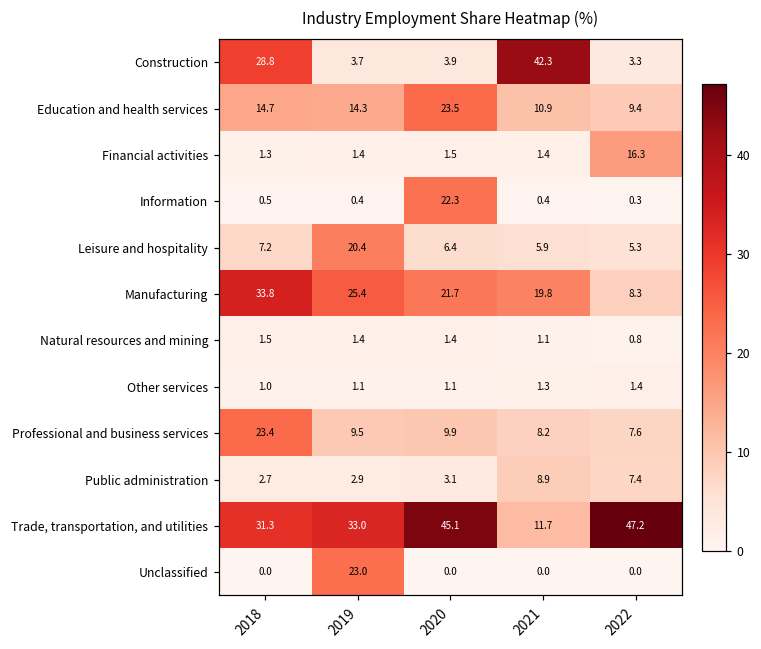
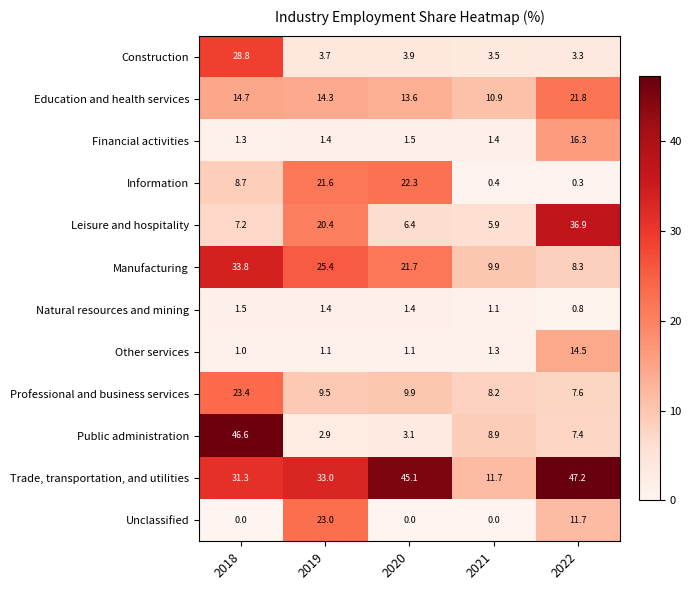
  {
    "Construction": {
      "2018": 28.8,
      "2019": 3.7,
      "2020": 3.9,
-     "2021": 42.3,
+     "2021": 3.5,
      "2022": 3.3
    },
    "Education and health services": {
      "2018": 14.7,
      "2019": 14.3,
-     "2020": 23.5,
+     "2020": 13.6,
      "2021": 10.9,
-     "2022": 9.4
+     "2022": 21.8
    },
    "Financial activities": {
      "2018": 1.3,
      "2019": 1.4,
      "2020": 1.5,
      "2021": 1.4,
      "2022": 16.3
    },
    "Information": {
-     "2018": 0.5,
-     "2019": 0.4,
+     "2018": 8.7,
+     "2019": 21.6,
      "2020": 22.3,
      "2021": 0.4,
      "2022": 0.3
    },
    "Leisure and hospitality": {
      "2018": 7.2,
      "2019": 20.4,
      "2020": 6.4,
      "2021": 5.9,
-     "2022": 5.3
+     "2022": 36.9
    },
    "Manufacturing": {
      "2018": 33.8,
      "2019": 25.4,
      "2020": 21.7,
-     "2021": 19.8,
+     "2021": 9.9,
      "2022": 8.3
    },
    "Natural resources and mining": {
      "2018": 1.5,
      "2019": 1.4,
      "2020": 1.4,
      "2021": 1.1,
      "2022": 0.8
    },
    "Other services": {
      "2018": 1.0,
      "2019": 1.1,
      "2020": 1.1,
      "2021": 1.3,
-     "2022": 1.4
+     "2022": 14.5
    },
    "Professional and business services": {
      "2018": 23.4,
      "2019": 9.5,
      "2020": 9.9,
      "2021": 8.2,
      "2022": 7.6
    },
    "Public administration": {
-     "2018": 2.7,
+     "2018": 46.6,
      "2019": 2.9,
      "2020": 3.1,
      "2021": 8.9,
      "2022": 7.4
    },
    "Trade, transportation, and utilities": {
      "2018": 31.3,
      "2019": 33.0,
      "2020": 45.1,
      "2021": 11.7,
      "2022": 47.2
    },
    "Unclassified": {
      "2018": 0.0,
      "2019": 23.0,
      "2020": 0.0,
      "2021": 0.0,
-     "2022": 0.0
+     "2022": 11.7
    }
  }
